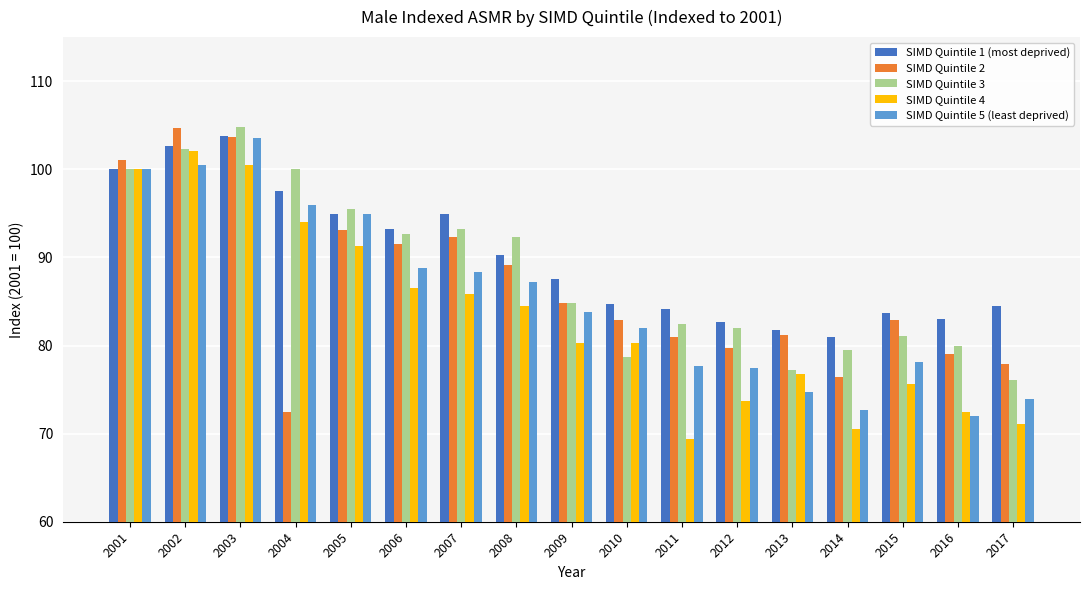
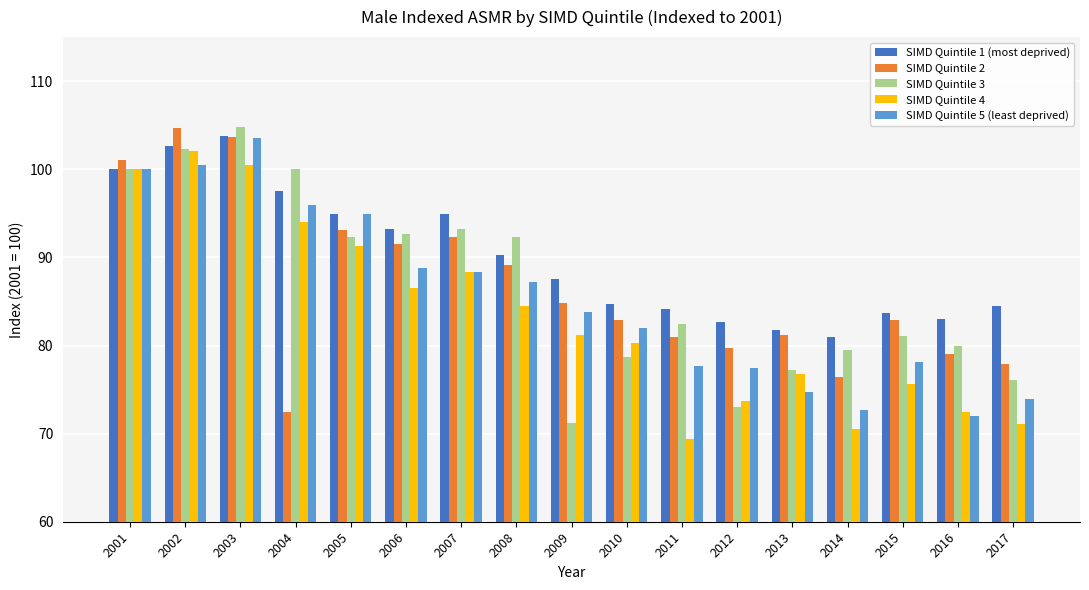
  {
    "SIMD Quintile 2": {
      "2001": 101,
      "2002": 105,
      "2003": 104,
      "2004": 72,
      "2005": 93,
      "2006": 92,
      "2007": 92,
      "2008": 89,
      "2009": 85,
      "2010": 83,
      "2011": 81,
      "2012": 80,
      "2013": 81,
      "2014": 76,
      "2015": 83,
      "2016": 79,
      "2017": 78
    },
    "SIMD Quintile 3": {
      "2001": 100,
      "2002": 102,
      "2003": 105,
      "2004": 100,
-     "2005": 95,
+     "2005": 92,
      "2006": 93,
      "2007": 93,
      "2008": 92,
-     "2009": 85,
+     "2009": 71,
      "2010": 79,
      "2011": 82,
-     "2012": 82,
+     "2012": 73,
      "2013": 77,
      "2014": 80,
      "2015": 81,
      "2016": 80,
      "2017": 76
    },
    "SIMD Quintile 4": {
      "2001": 100,
      "2002": 102,
      "2003": 100,
      "2004": 94,
      "2005": 91,
      "2006": 87,
-     "2007": 86,
+     "2007": 88,
      "2008": 84,
-     "2009": 80,
+     "2009": 81,
      "2010": 80,
      "2011": 69,
      "2012": 74,
      "2013": 77,
      "2014": 70,
      "2015": 76,
      "2016": 72,
      "2017": 71
    }
  }
